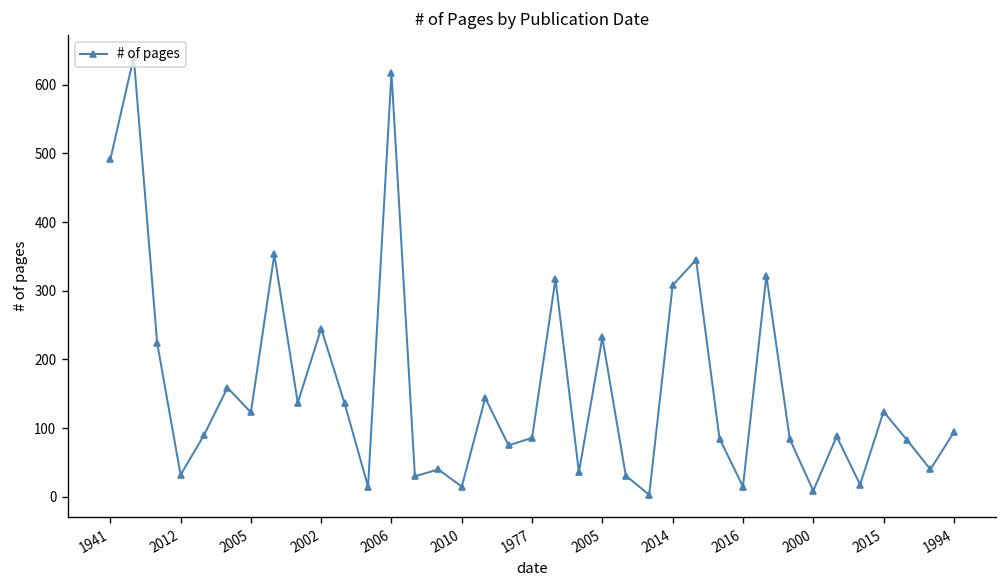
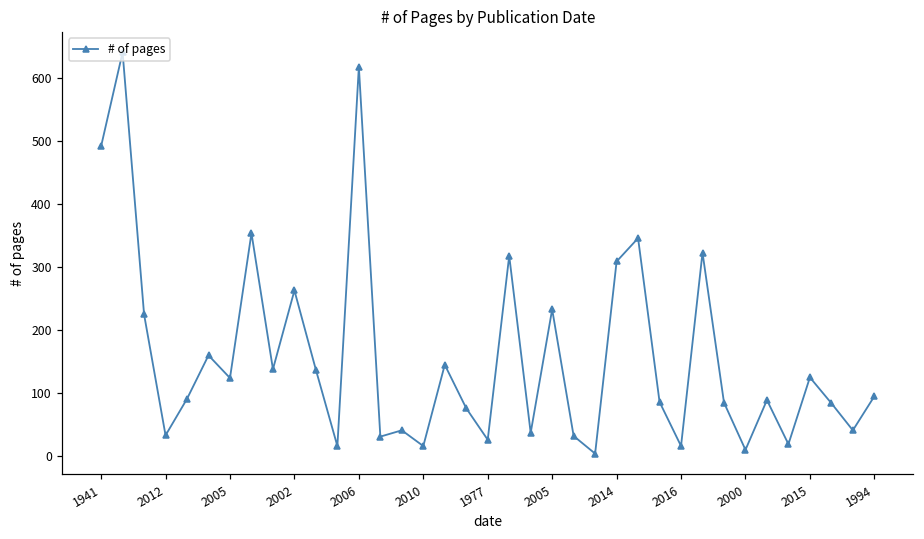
  {
    "1941": 490,
-   "2002": 250,
+   "2002": 260,
    "2006": 620,
-   "1977": 90,
+   "1977": 30,
    "2000": 10,
    "2015": 120,
    "1994": 90
  }
